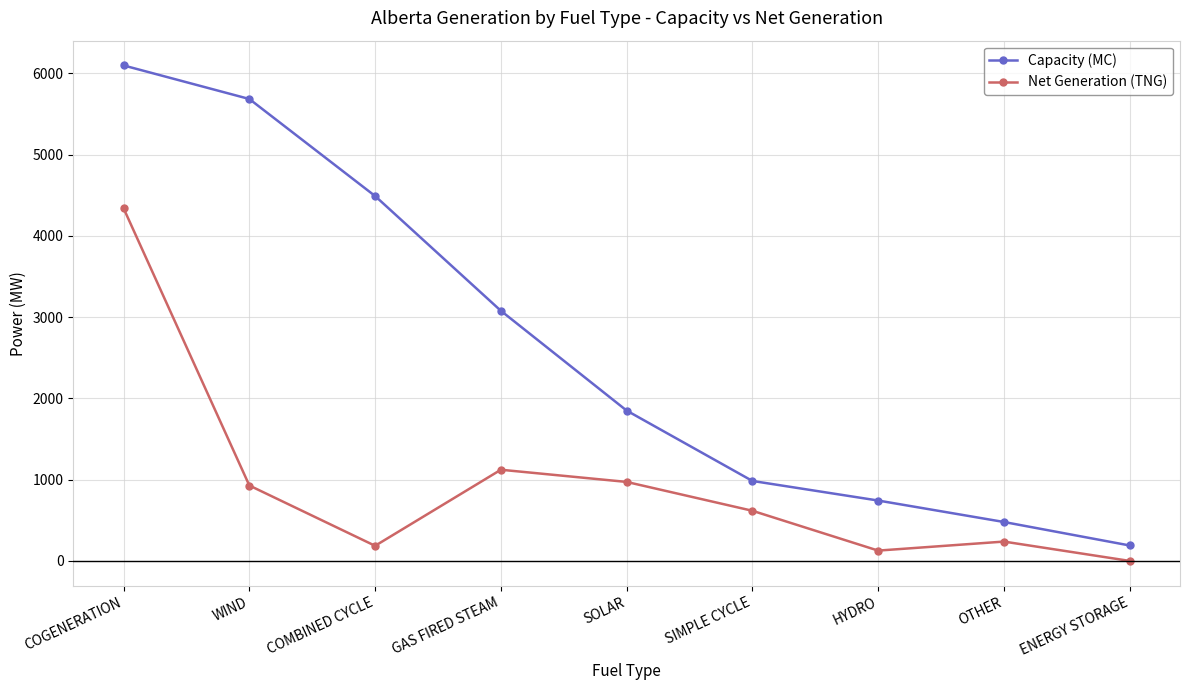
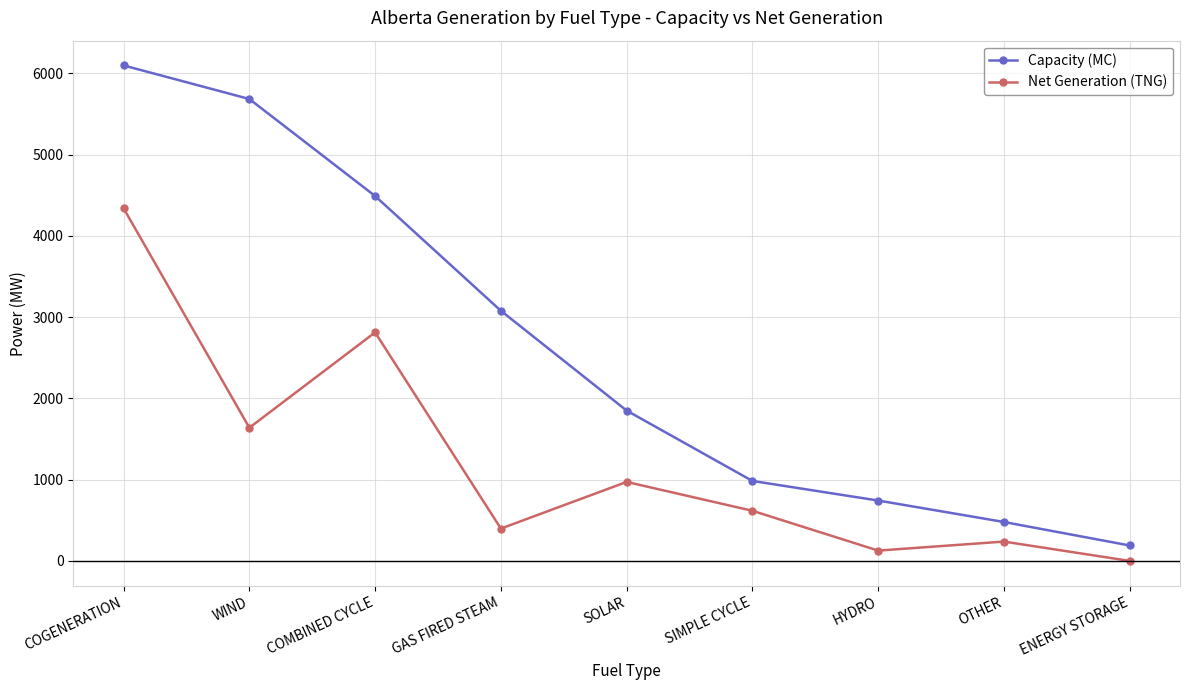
  {
    "Capacity (MC)": {
      "COGENERATION": 6100,
      "WIND": 5700,
      "COMBINED CYCLE": 4500,
      "GAS FIRED STEAM": 3100,
      "SOLAR": 1900,
      "SIMPLE CYCLE": 1000,
      "HYDRO": 700,
      "OTHER": 500,
      "ENERGY STORAGE": 200
    },
    "Net Generation (TNG)": {
      "COGENERATION": 4300,
-     "WIND": 900,
-     "COMBINED CYCLE": 200,
-     "GAS FIRED STEAM": 1100,
+     "WIND": 1600,
+     "COMBINED CYCLE": 2800,
+     "GAS FIRED STEAM": 400,
      "SOLAR": 1000,
      "SIMPLE CYCLE": 600,
      "HYDRO": 100,
      "OTHER": 200,
      "ENERGY STORAGE": 0
    }
  }
